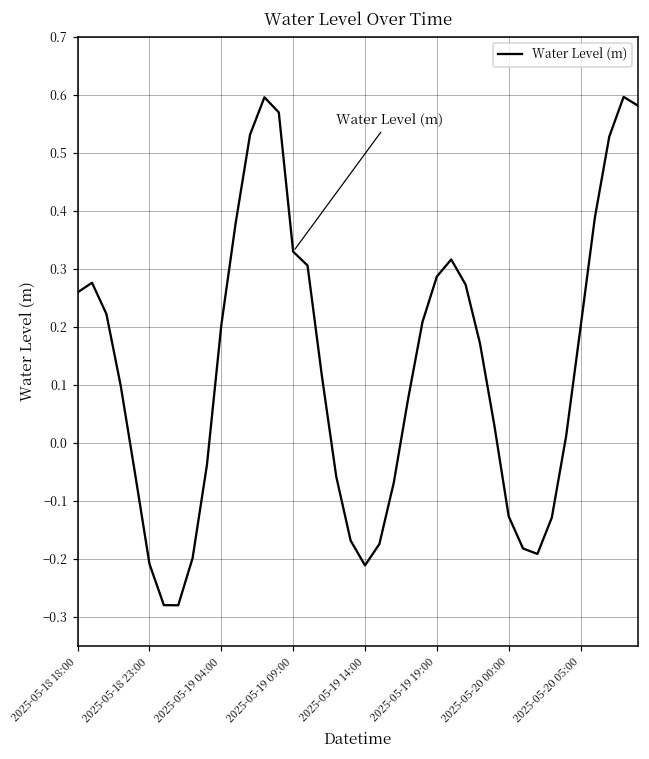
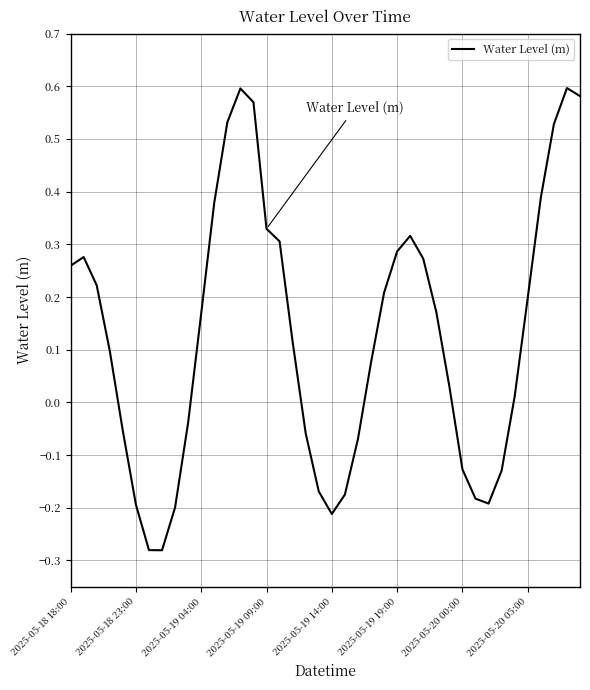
  {
    "2025-05-18 18:00": 0.26,
-   "2025-05-18 23:00": -0.21,
-   "2025-05-19 04:00": 0.20,
+   "2025-05-18 23:00": -0.19,
+   "2025-05-19 04:00": 0.17,
    "2025-05-19 09:00": 0.33,
    "2025-05-19 14:00": -0.21,
    "2025-05-19 19:00": 0.29,
    "2025-05-20 00:00": -0.13,
    "2025-05-20 05:00": 0.20
  }
